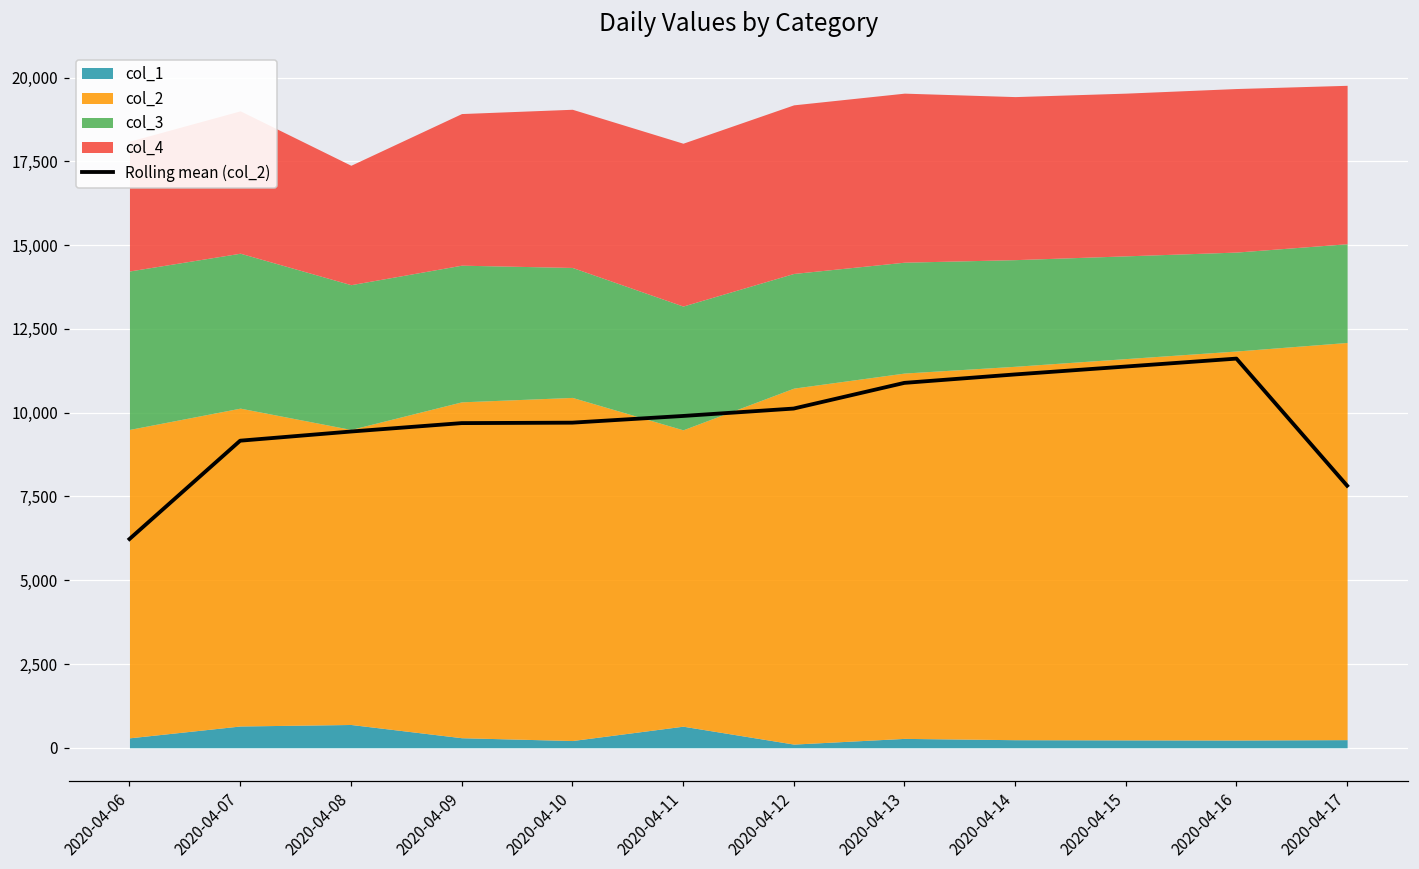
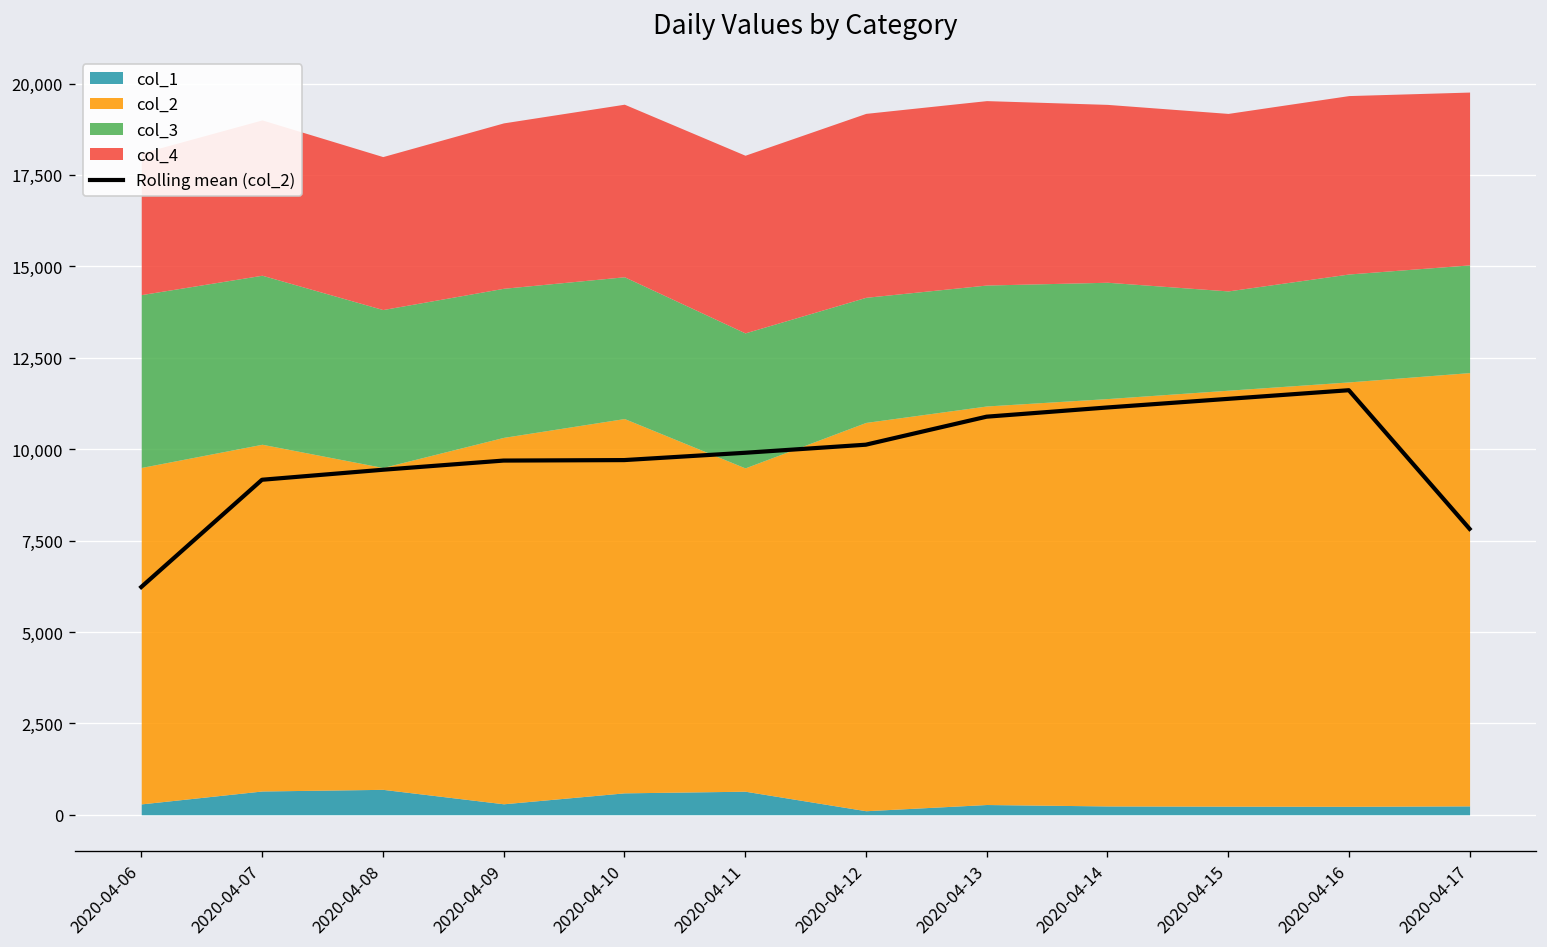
  {
    "Rolling mean (col_2)": {
      "2020-04-06": "6,200",
      "2020-04-07": "9,200",
      "2020-04-09": "9,700",
      "2020-04-10": "9,700",
      "2020-04-11": "9,900",
      "2020-04-12": "10,100",
      "2020-04-13": "10,900",
      "2020-04-14": "11,100",
      "2020-04-15": "11,400",
      "2020-04-16": "11,600",
      "2020-04-17": "7,800"
    },
    "col_1": {
      "2020-04-06": "300",
      "2020-04-07": "700",
      "2020-04-08": "700",
      "2020-04-09": "300",
-     "2020-04-10": "200",
+     "2020-04-10": "600",
      "2020-04-11": "600",
      "2020-04-12": "100",
      "2020-04-13": "300",
      "2020-04-14": "200",
      "2020-04-15": "200",
      "2020-04-16": "200",
      "2020-04-17": "200"
    },
    "col_2": {
      "2020-04-06": "9,200",
      "2020-04-07": "9,500",
      "2020-04-09": "10,000",
      "2020-04-10": "10,200",
      "2020-04-11": "8,800",
      "2020-04-12": "10,600",
      "2020-04-13": "10,900",
      "2020-04-14": "11,100",
      "2020-04-15": "11,400",
      "2020-04-16": "11,600",
      "2020-04-17": "11,900"
    },
    "col_3": {
      "2020-04-06": "4,700",
      "2020-04-07": "4,600",
      "2020-04-08": "4,300",
      "2020-04-09": "4,100",
      "2020-04-10": "3,900",
      "2020-04-11": "3,700",
      "2020-04-12": "3,400",
      "2020-04-13": "3,300",
      "2020-04-14": "3,200",
-     "2020-04-15": "3,100",
+     "2020-04-15": "2,700",
      "2020-04-16": "3,000",
      "2020-04-17": "2,900"
    },
    "col_4": {
-     "2020-04-08": "3,600",
+     "2020-04-08": "4,200",
      "2020-04-09": "4,500",
      "2020-04-10": "4,700",
      "2020-04-11": "4,900",
      "2020-04-12": "5,000",
      "2020-04-13": "5,000",
      "2020-04-14": "4,900",
      "2020-04-15": "4,900",
      "2020-04-16": "4,900",
      "2020-04-17": "4,700"
    }
  }
